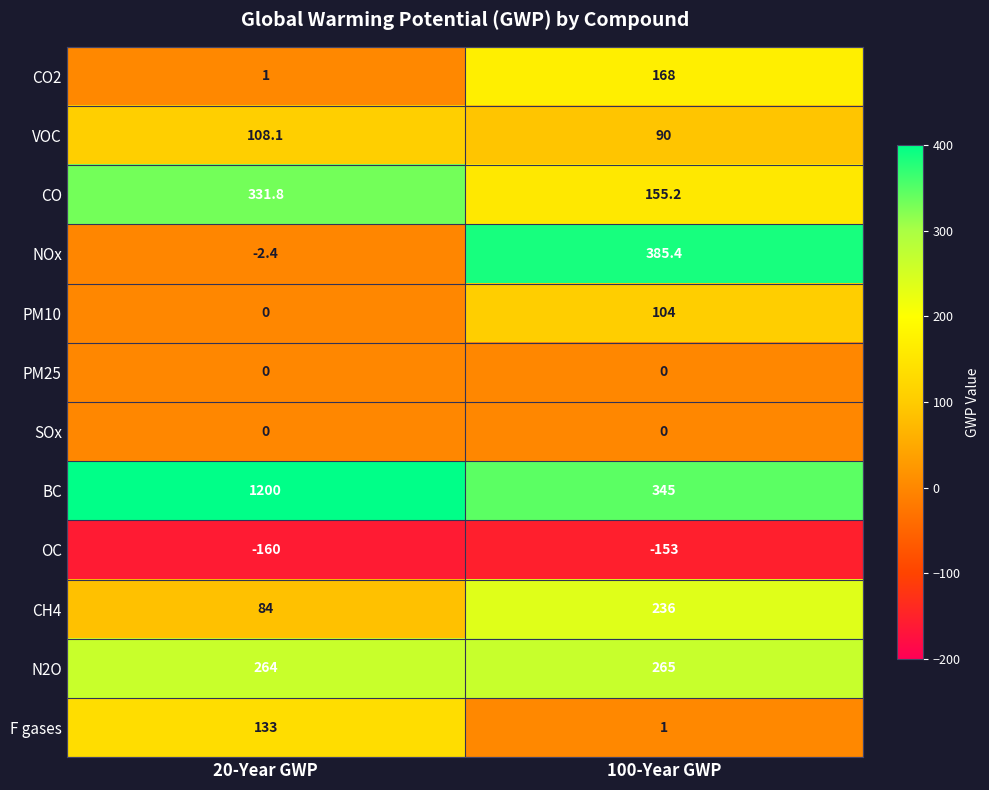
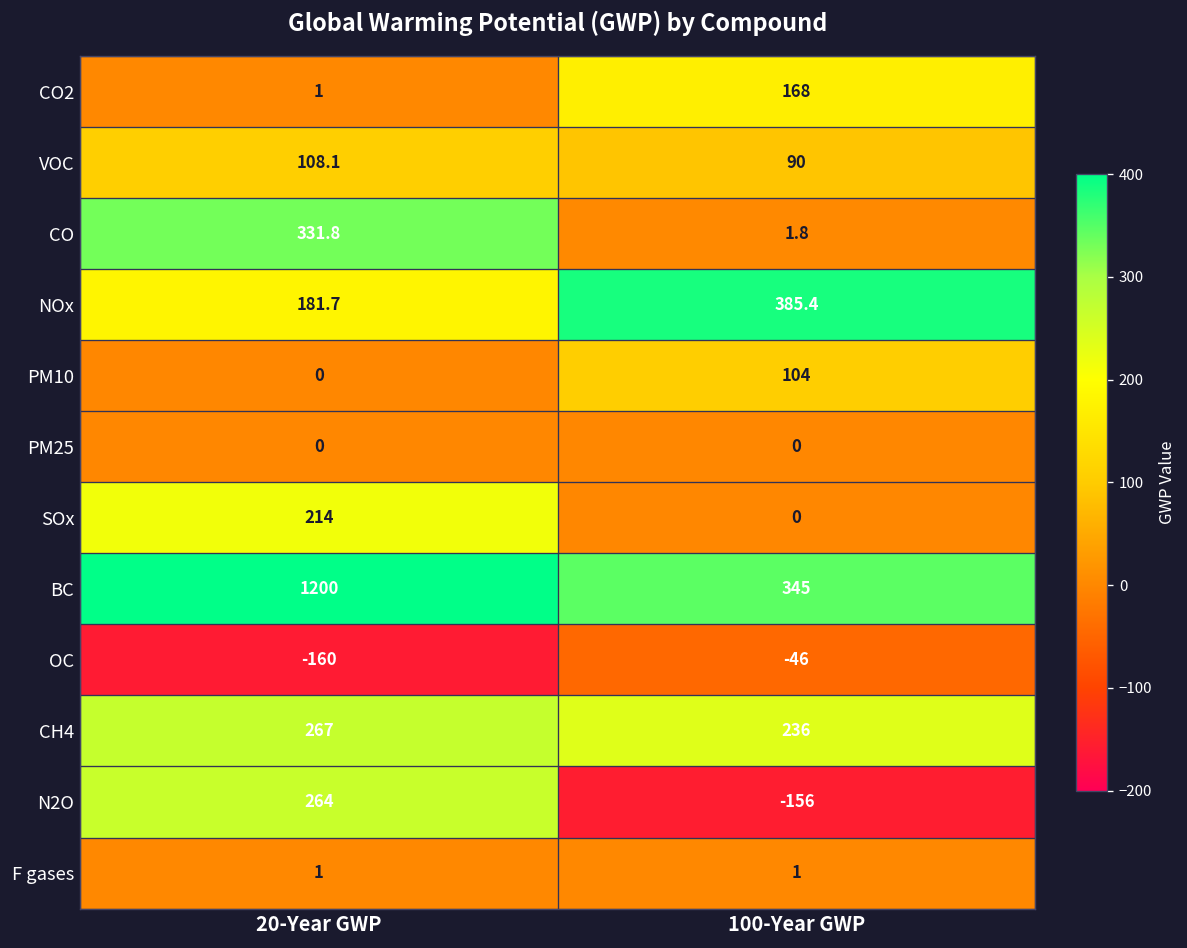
  {
    "CO2": {
      "20-Year GWP": 1,
      "100-Year GWP": 168
    },
    "VOC": {
      "20-Year GWP": 108.1,
      "100-Year GWP": 90
    },
    "CO": {
      "20-Year GWP": 331.8,
-     "100-Year GWP": 155.2
+     "100-Year GWP": 1.8
    },
    "NOx": {
-     "20-Year GWP": -2.4,
+     "20-Year GWP": 181.7,
      "100-Year GWP": 385.4
    },
    "PM10": {
      "20-Year GWP": 0,
      "100-Year GWP": 104
    },
    "PM25": {
      "20-Year GWP": 0,
      "100-Year GWP": 0
    },
    "SOx": {
-     "20-Year GWP": 0,
+     "20-Year GWP": 214,
      "100-Year GWP": 0
    },
    "BC": {
      "20-Year GWP": 1200,
      "100-Year GWP": 345
    },
    "OC": {
      "20-Year GWP": -160,
-     "100-Year GWP": -153
+     "100-Year GWP": -46
    },
    "CH4": {
-     "20-Year GWP": 84,
+     "20-Year GWP": 267,
      "100-Year GWP": 236
    },
    "N2O": {
      "20-Year GWP": 264,
-     "100-Year GWP": 265
+     "100-Year GWP": -156
    },
    "F gases": {
-     "20-Year GWP": 133,
+     "20-Year GWP": 1,
      "100-Year GWP": 1
    }
  }
